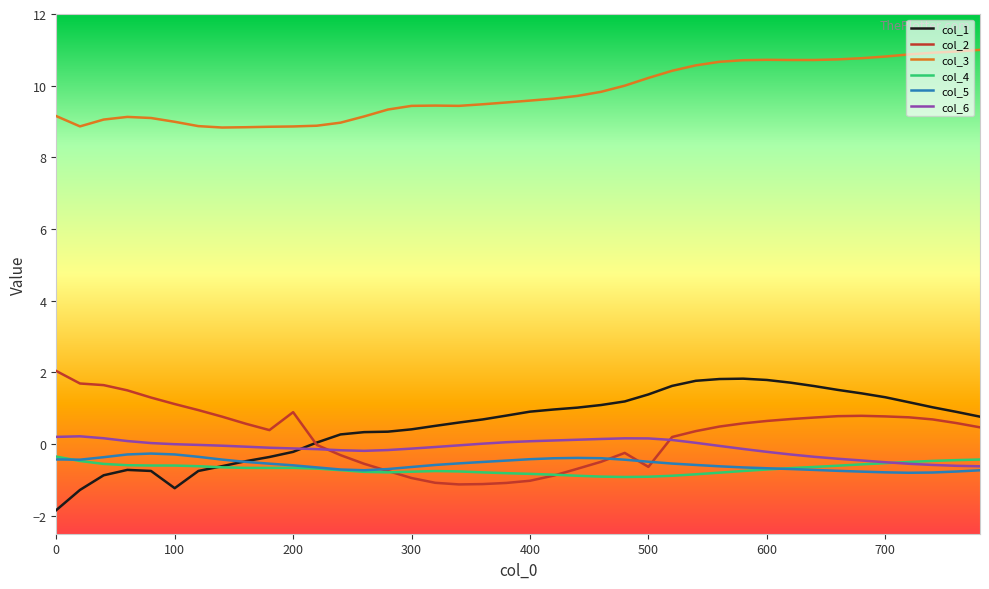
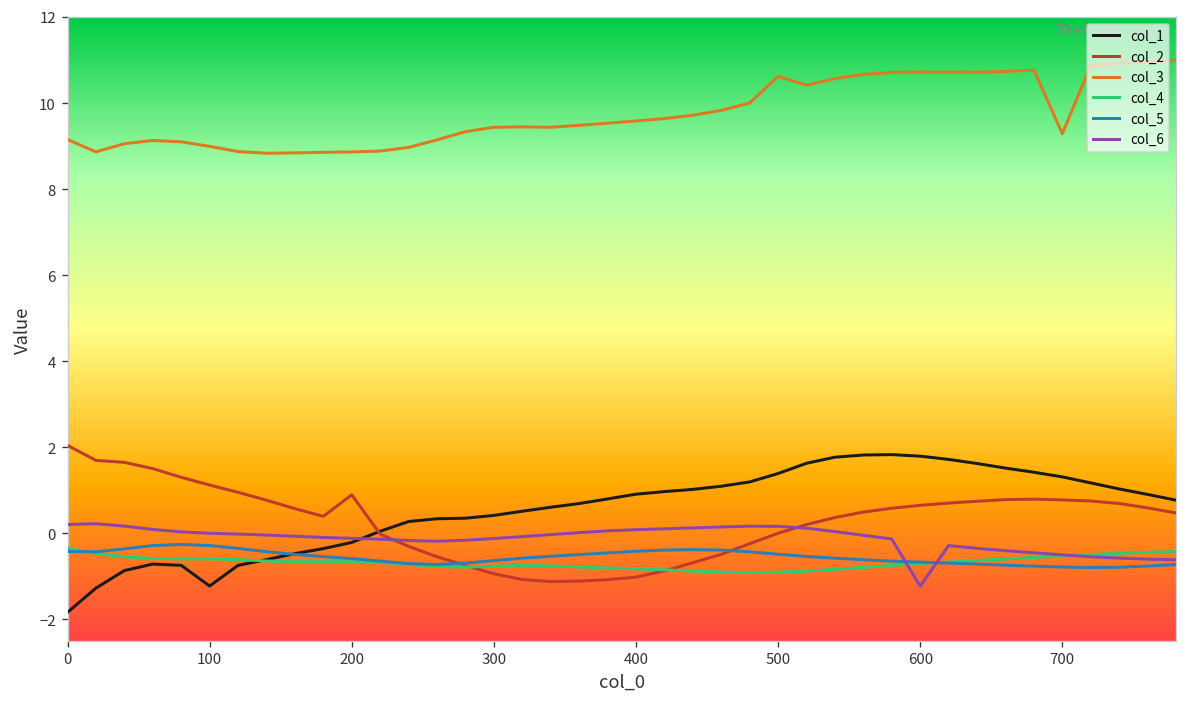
  {
    "col_1": {
      "0": -1.8,
      "100": -1.2,
      "200": -0.2,
      "300": 0.4,
      "400": 0.9,
      "500": 1.4,
      "600": 1.8,
      "700": 1.3
    },
    "col_2": {
      "0": 2.0,
      "100": 1.1,
      "200": 0.9,
      "300": -0.9,
      "400": -1.0,
-     "500": -0.6,
+     "500": 0.0,
      "600": 0.6,
      "700": 0.8
    },
    "col_3": {
      "0": 9.2,
      "100": 9.0,
      "200": 8.9,
      "300": 9.4,
      "400": 9.6,
-     "500": 10.2,
+     "500": 10.6,
      "600": 10.7,
-     "700": 10.8
+     "700": 9.3
    },
    "col_4": {
      "0": -0.3,
      "100": -0.6,
      "200": -0.7,
      "300": -0.8,
      "400": -0.8,
      "500": -0.9
    },
    "col_5": {
      "0": -0.4,
      "100": -0.3,
      "200": -0.6,
      "300": -0.6,
      "400": -0.4,
      "500": -0.5,
      "700": -0.8
    },
    "col_6": {
      "0": 0.2,
      "100": 0.0,
      "200": -0.1,
      "300": -0.1,
      "400": 0.1,
      "500": 0.2,
-     "600": -0.2
+     "600": -1.2
    }
  }
